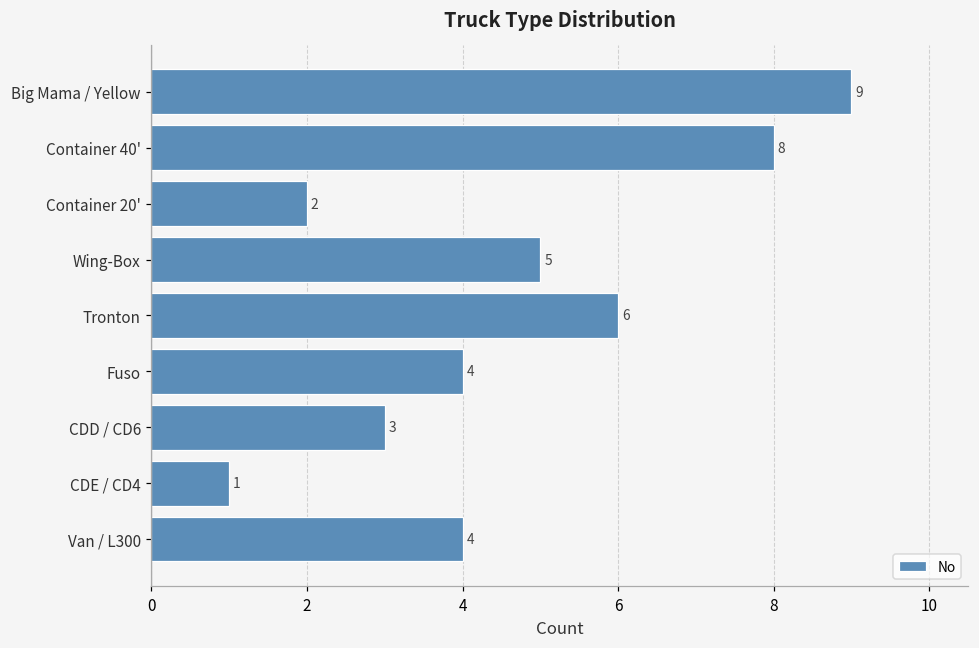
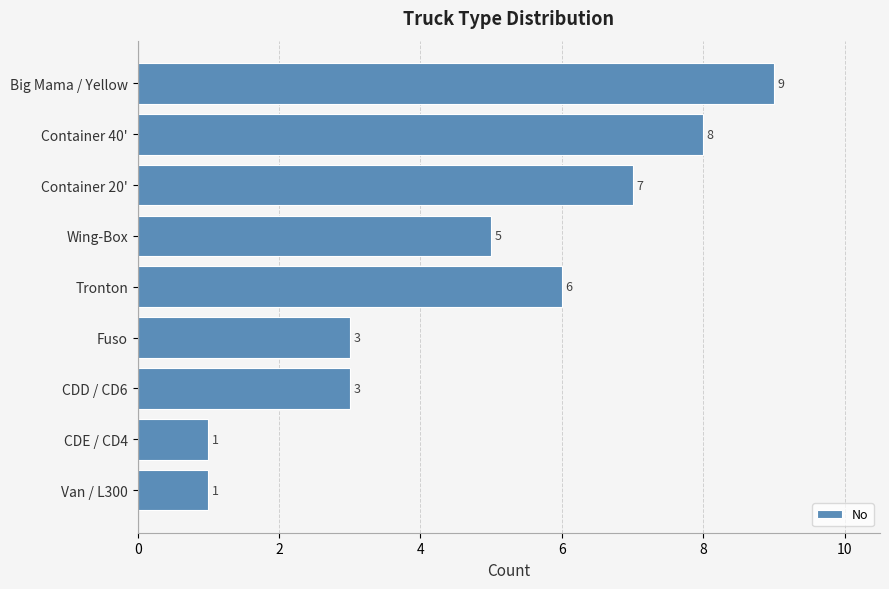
  {
    "Big Mama / Yellow": 9,
    "Container 40'": 8,
-   "Container 20'": 2,
+   "Container 20'": 7,
    "Wing-Box": 5,
    "Tronton": 6,
-   "Fuso": 4,
+   "Fuso": 3,
    "CDD / CD6": 3,
    "CDE / CD4": 1,
-   "Van / L300": 4
+   "Van / L300": 1
  }
